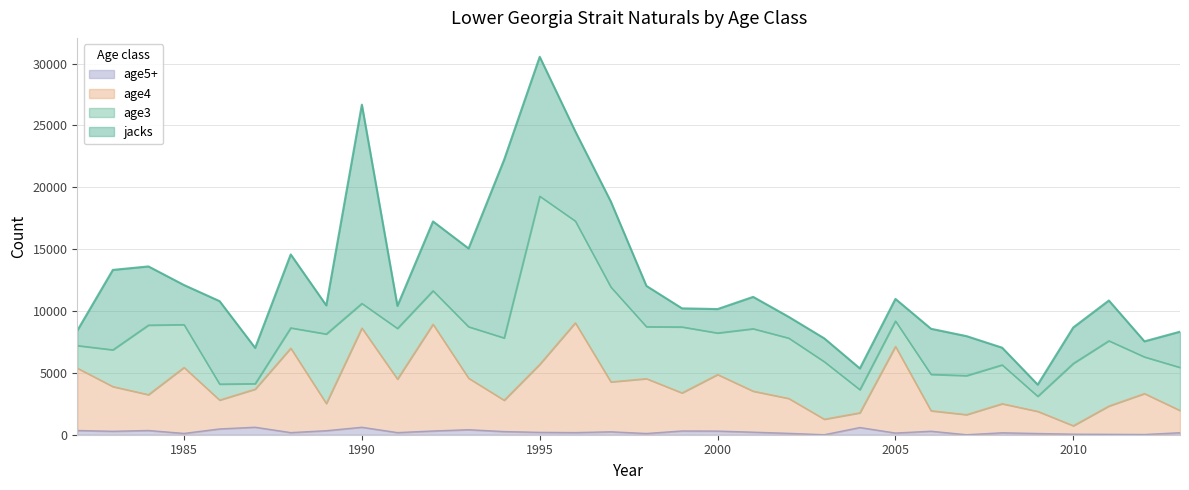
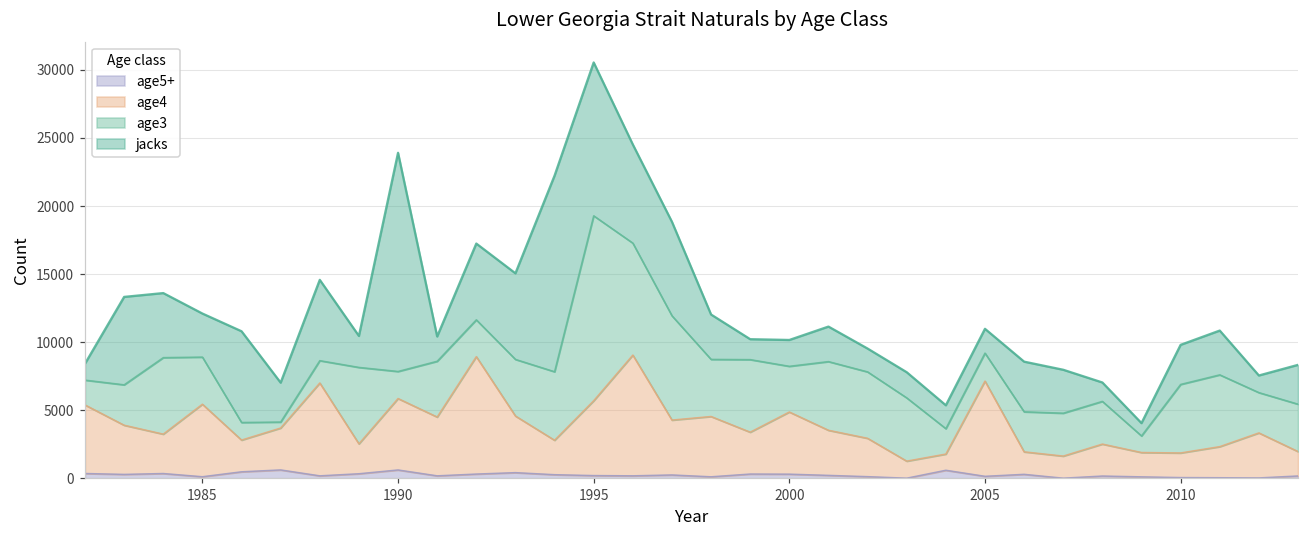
  {
    "age4": {
      "1985": 5300,
-     "1990": 8000,
+     "1990": 5200,
      "1995": 5500,
      "2000": 4600,
      "2005": 7000,
-     "2010": 700
+     "2010": 1800
    }
  }
